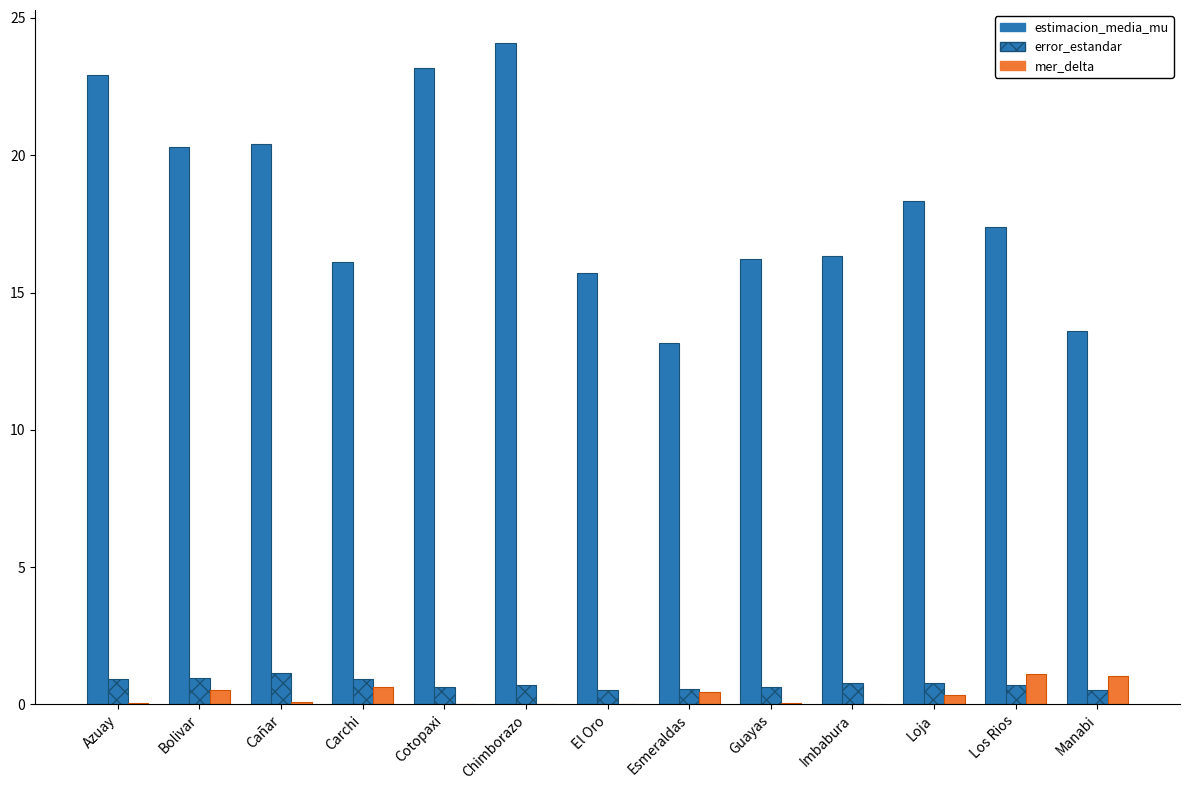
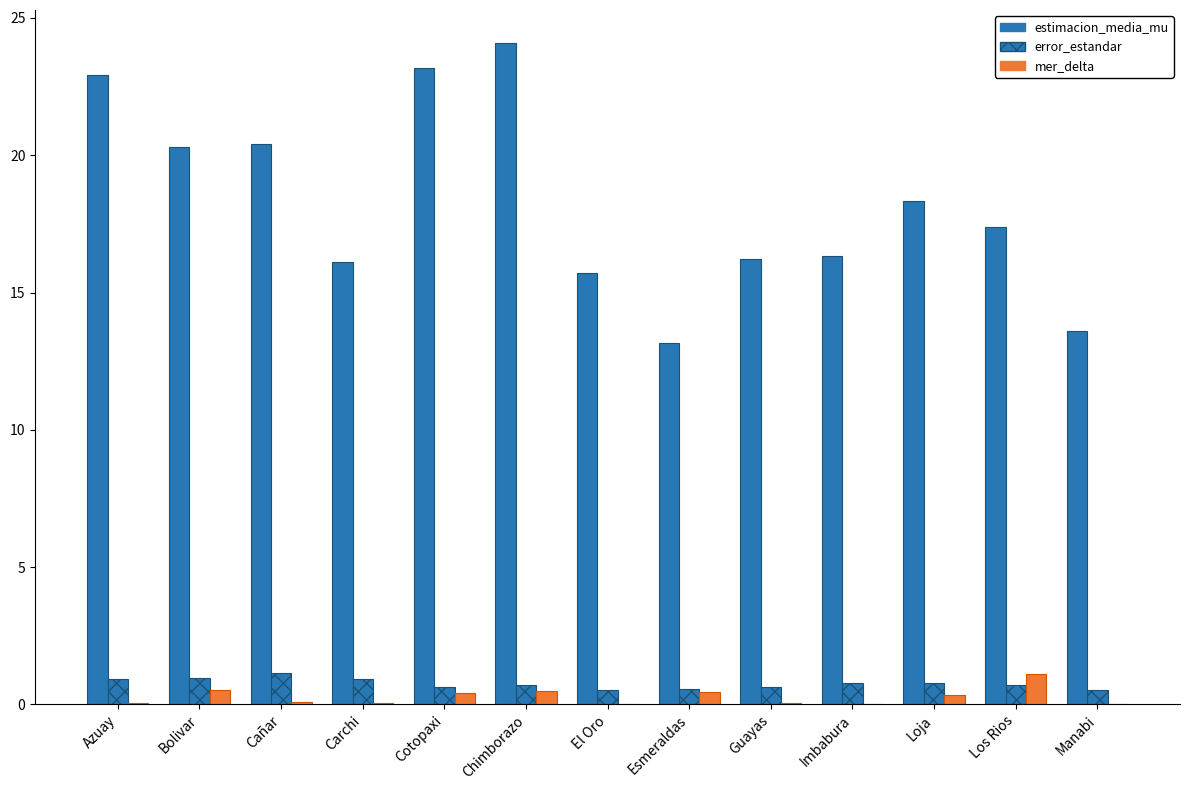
  {
    "mer_delta": {
      "Bolivar": 0.5,
-     "Carchi": 0.6,
-     "Cotopaxi": 0.0,
-     "Chimborazo": 0.0,
+     "Carchi": 0.0,
+     "Cotopaxi": 0.4,
+     "Chimborazo": 0.5,
      "Esmeraldas": 0.5,
      "Loja": 0.4,
      "Los Rios": 1.1,
-     "Manabi": 1.0
+     "Manabi": 0.0
    }
  }
